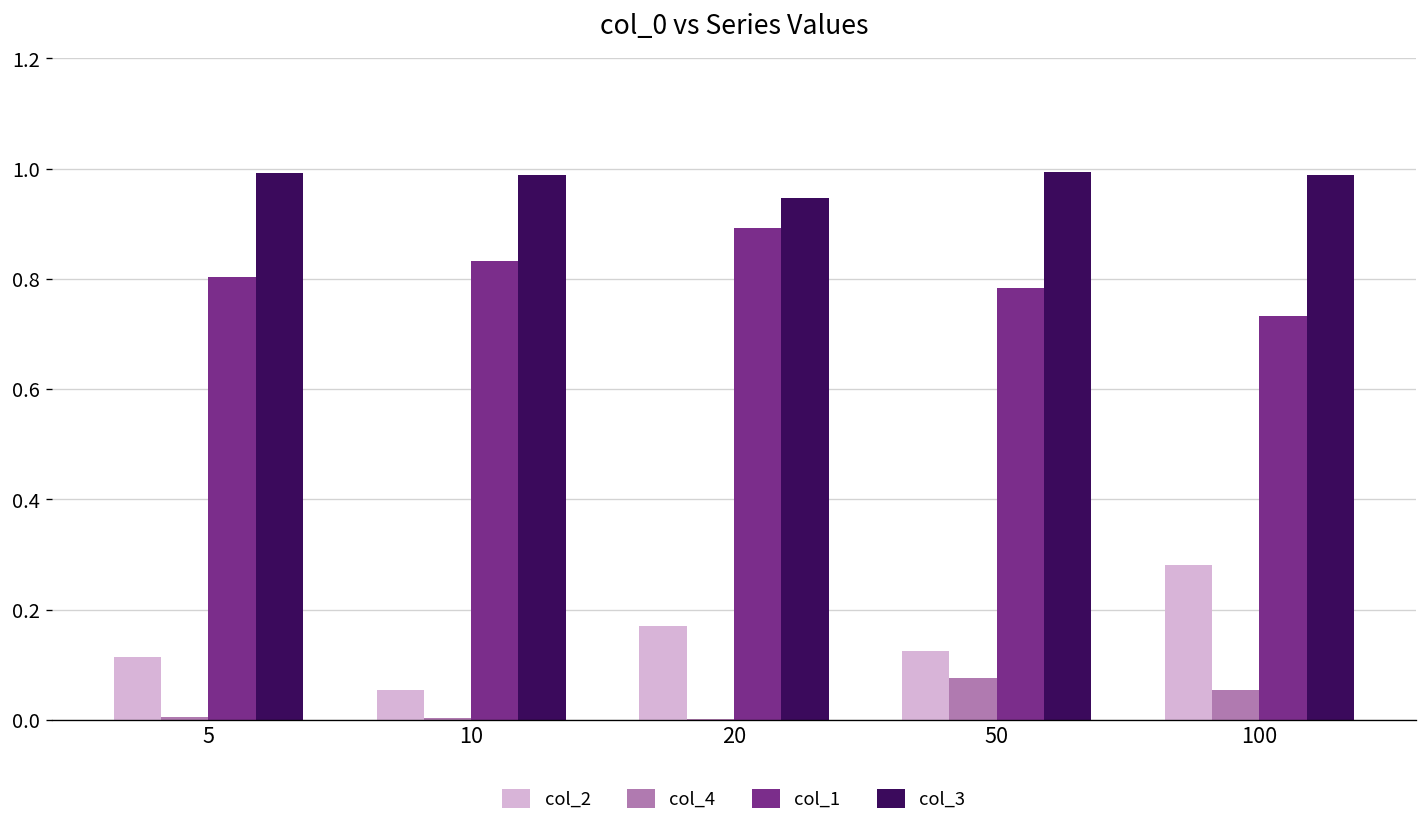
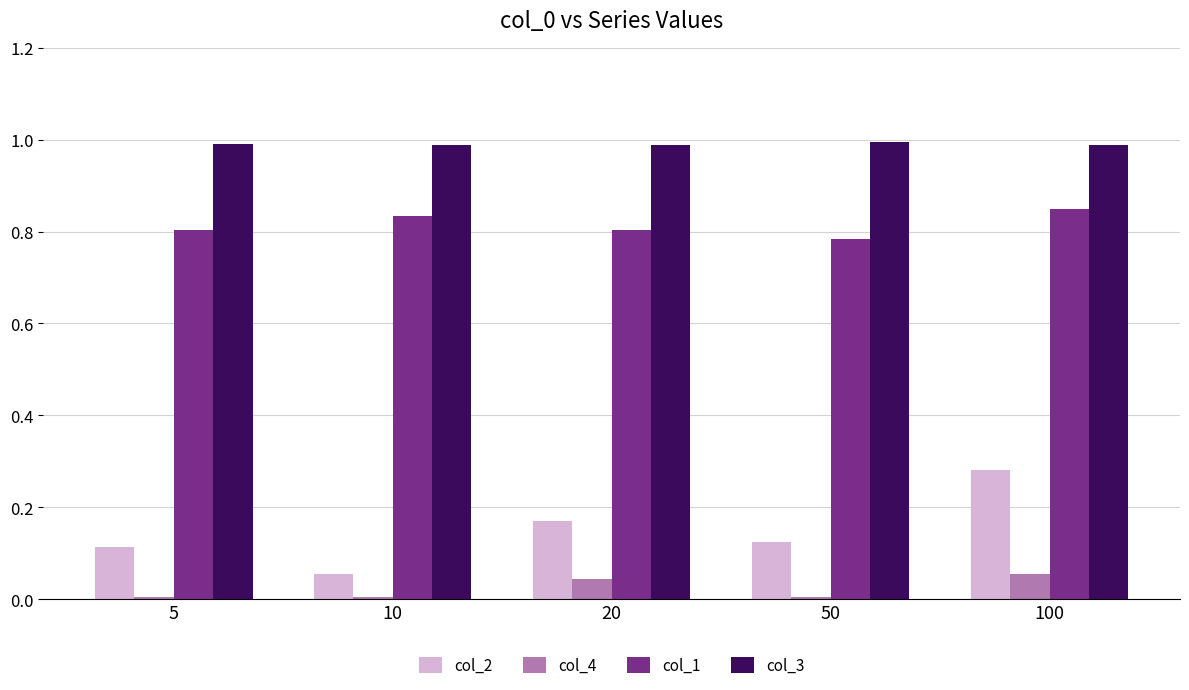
  {
    "col_2": {
      "5": 0.11,
      "10": 0.05,
      "20": 0.17,
      "50": 0.12,
      "100": 0.28
    },
    "col_4": {
-     "20": 0.00,
-     "50": 0.08,
+     "20": 0.04,
+     "50": 0.00,
      "100": 0.05
    },
    "col_1": {
      "5": 0.80,
      "10": 0.83,
-     "20": 0.89,
+     "20": 0.80,
      "50": 0.78,
-     "100": 0.73
+     "100": 0.85
    },
    "col_3": {
      "5": 0.99,
      "10": 0.99,
-     "20": 0.95,
+     "20": 0.99,
      "50": 0.99,
      "100": 0.99
    }
  }
